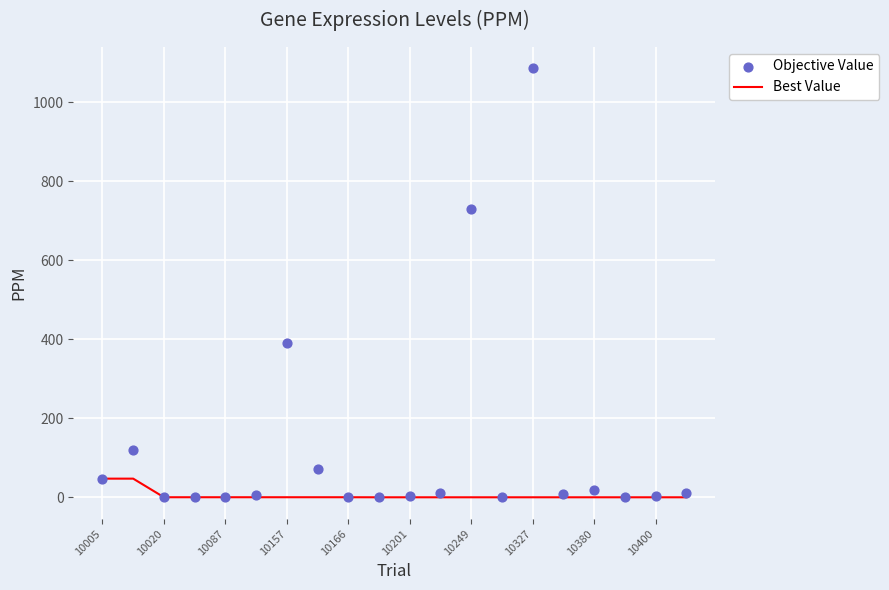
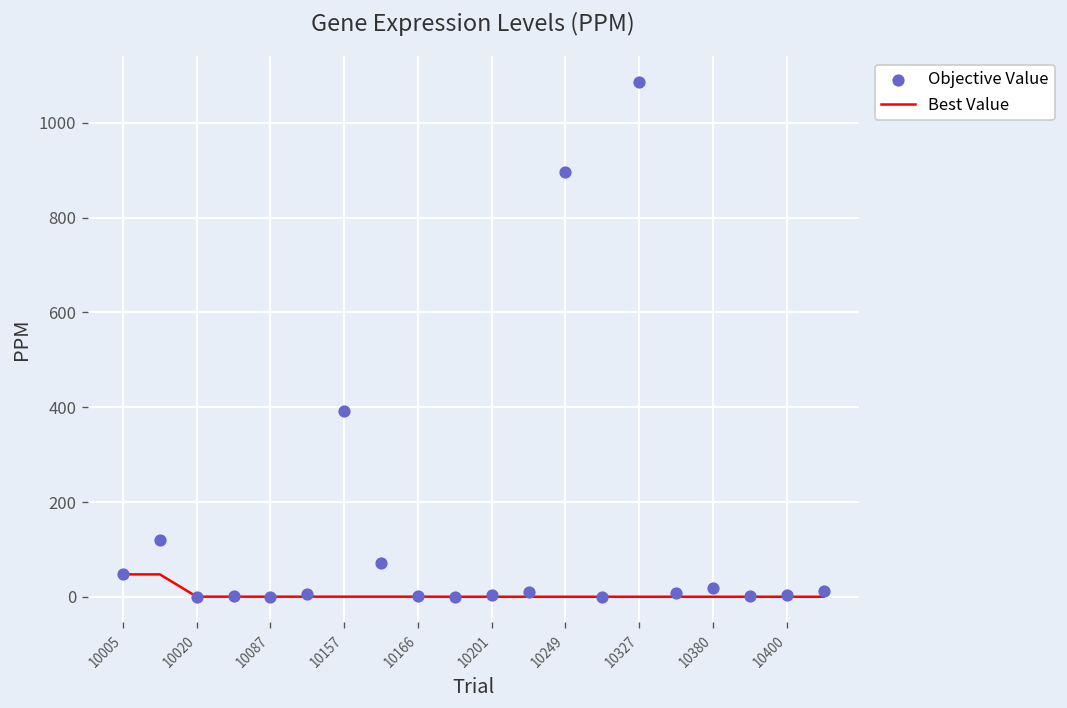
  {
    "Best Value": {
      "10157": 0,
      "10249": 0,
      "10327": 0,
      "10380": 0
    },
    "Objective Value": {
-     "10249": 730
+     "10249": 900
    }
  }
